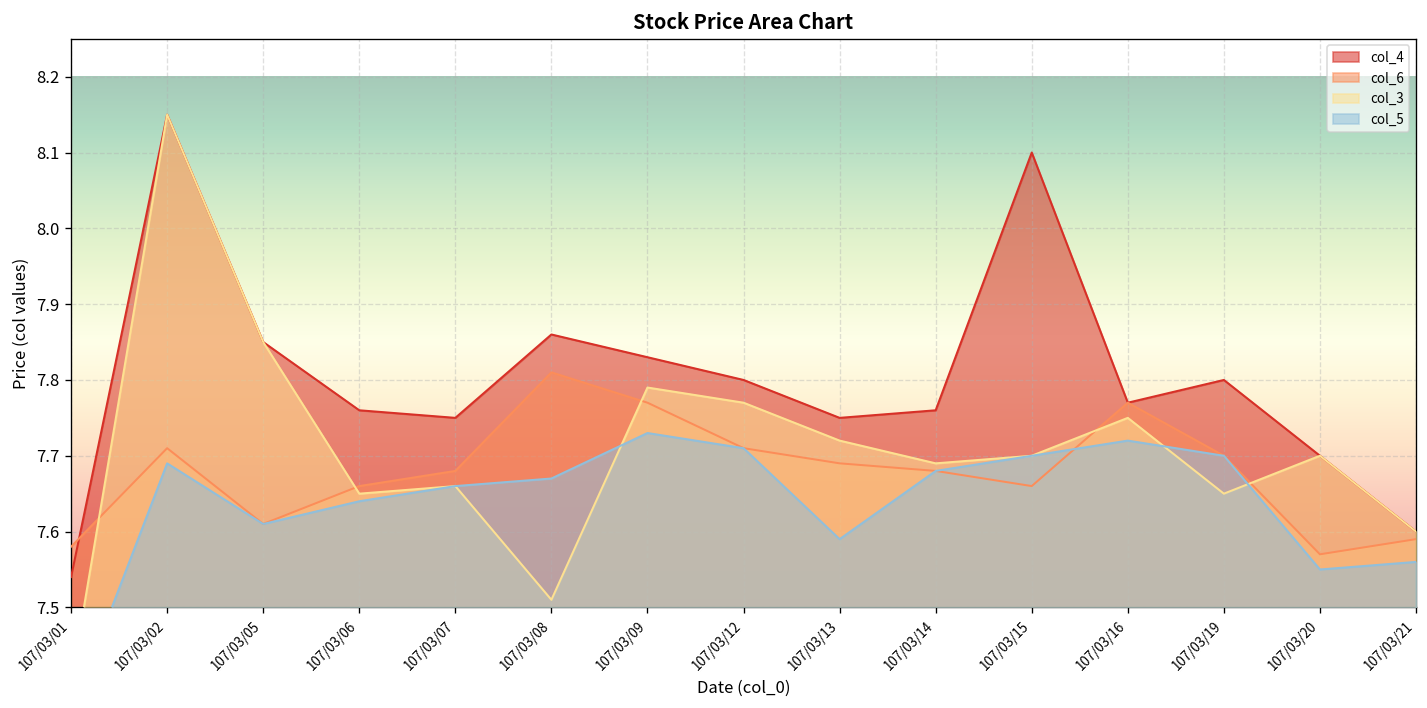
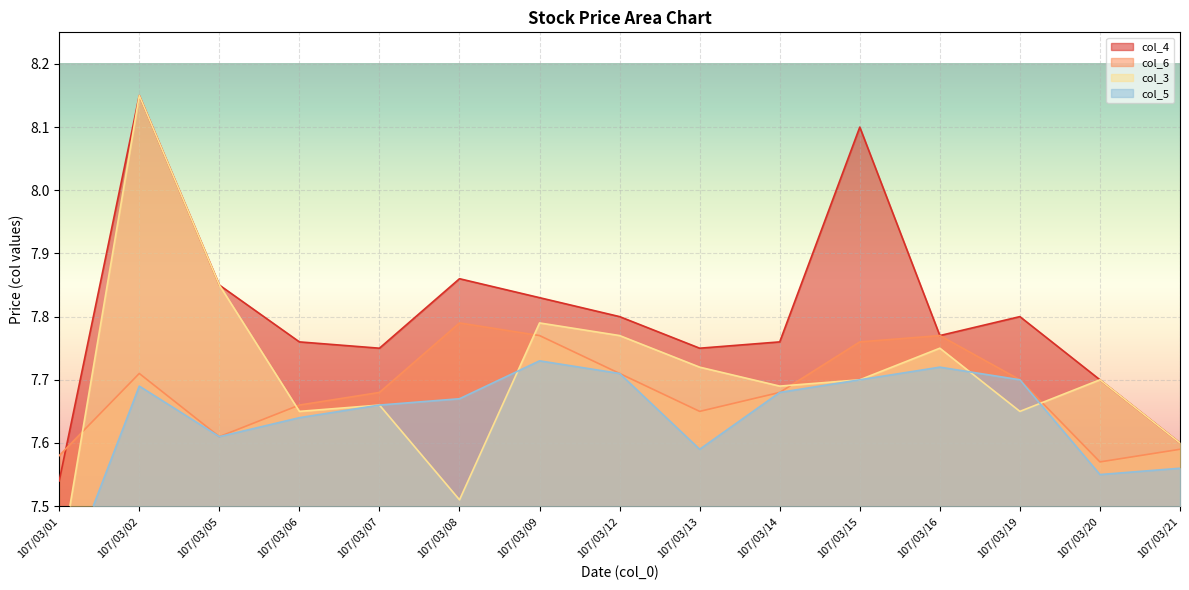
  {
    "col_4": {
      "107/03/01": 7.54,
      "107/03/06": 7.76,
      "107/03/07": 7.75,
      "107/03/08": 7.86,
      "107/03/09": 7.83,
      "107/03/12": 7.80,
      "107/03/13": 7.75,
      "107/03/14": 7.76,
      "107/03/15": 8.10,
      "107/03/19": 7.80
    },
    "col_6": {
      "107/03/01": 7.58,
      "107/03/02": 7.71,
      "107/03/06": 7.66,
      "107/03/07": 7.68,
-     "107/03/08": 7.81,
+     "107/03/08": 7.79,
      "107/03/09": 7.77,
-     "107/03/13": 7.69,
-     "107/03/15": 7.66,
+     "107/03/13": 7.65,
+     "107/03/15": 7.76,
      "107/03/20": 7.57,
      "107/03/21": 7.59
    },
    "col_3": {
      "107/03/06": 7.65,
      "107/03/08": 7.51,
      "107/03/09": 7.79,
      "107/03/12": 7.77,
      "107/03/13": 7.72,
      "107/03/14": 7.69,
      "107/03/16": 7.75,
      "107/03/19": 7.65
    },
    "col_5": {
      "107/03/02": 7.69,
      "107/03/06": 7.64,
      "107/03/08": 7.67,
      "107/03/09": 7.73,
      "107/03/13": 7.59,
      "107/03/16": 7.72,
      "107/03/20": 7.55,
      "107/03/21": 7.56
    }
  }
